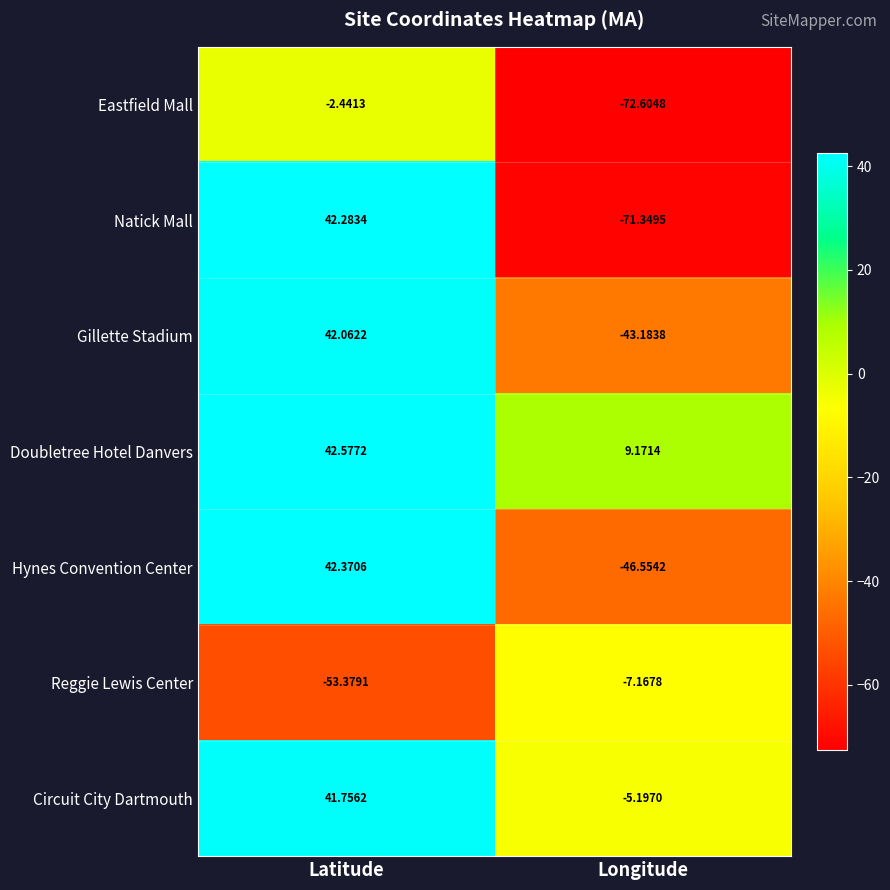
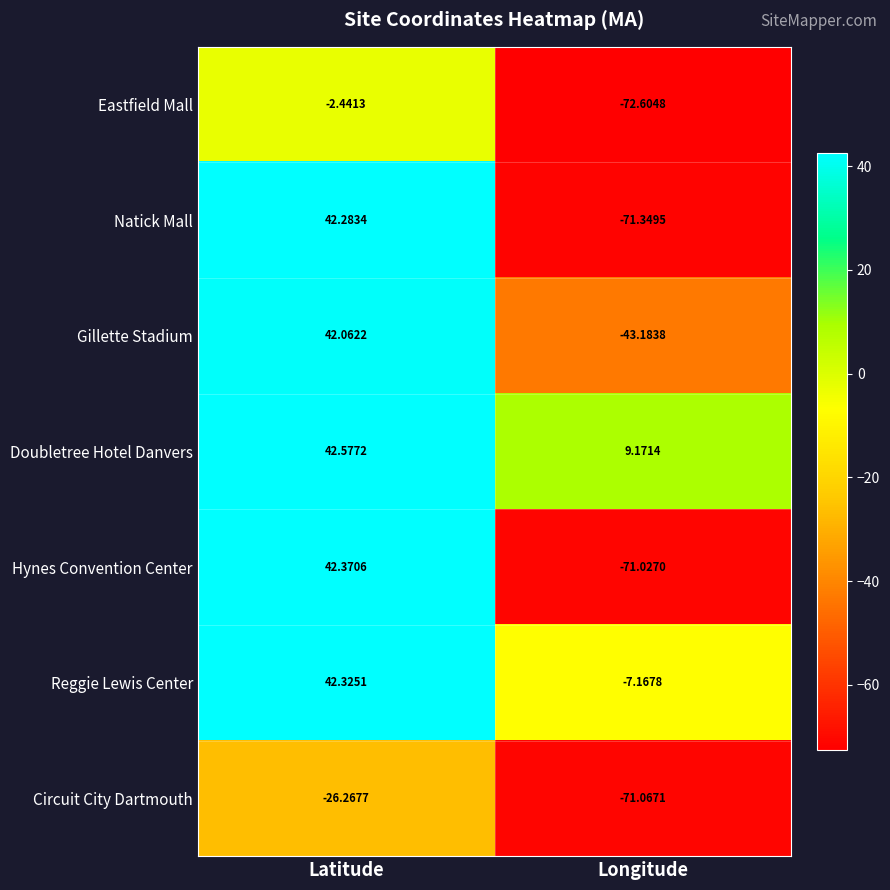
  {
    "Eastfield Mall": {
      "Latitude": -2.4413,
      "Longitude": -72.6048
    },
    "Natick Mall": {
      "Latitude": 42.2834,
      "Longitude": -71.3495
    },
    "Gillette Stadium": {
      "Latitude": 42.0622,
      "Longitude": -43.1838
    },
    "Doubletree Hotel Danvers": {
      "Latitude": 42.5772,
      "Longitude": 9.1714
    },
    "Hynes Convention Center": {
      "Latitude": 42.3706,
-     "Longitude": -46.5542
+     "Longitude": -71.0270
    },
    "Reggie Lewis Center": {
-     "Latitude": -53.3791,
+     "Latitude": 42.3251,
      "Longitude": -7.1678
    },
    "Circuit City Dartmouth": {
-     "Latitude": 41.7562,
-     "Longitude": -5.1970
+     "Latitude": -26.2677,
+     "Longitude": -71.0671
    }
  }
